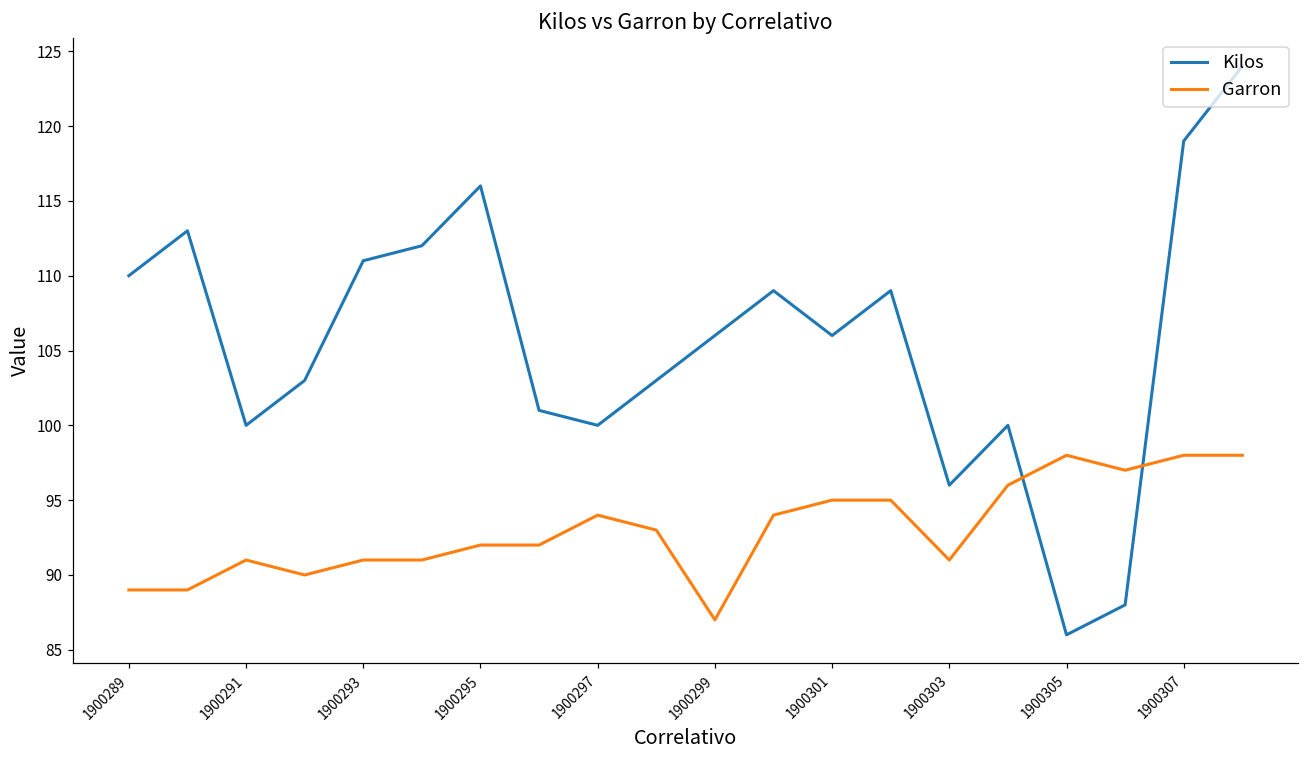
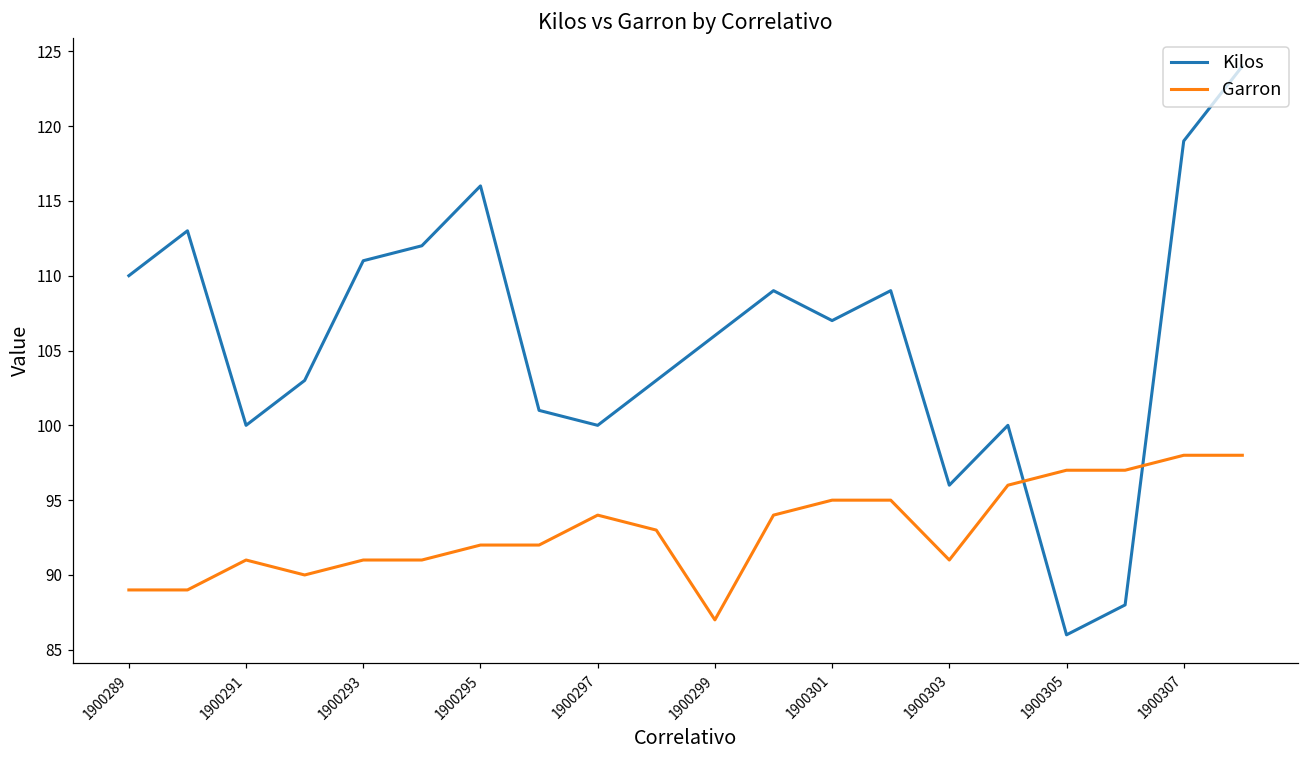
  {
    "Kilos": {
      "1900289": 110,
      "1900291": 100,
      "1900293": 111,
      "1900295": 116,
      "1900297": 100,
      "1900299": 106,
-     "1900301": 106,
+     "1900301": 107,
      "1900303": 96,
      "1900305": 86,
      "1900307": 119
    },
    "Garron": {
      "1900289": 89,
      "1900291": 91,
      "1900293": 91,
      "1900295": 92,
      "1900297": 94,
      "1900299": 87,
      "1900301": 95,
      "1900303": 91,
-     "1900305": 98,
+     "1900305": 97,
      "1900307": 98
    }
  }
